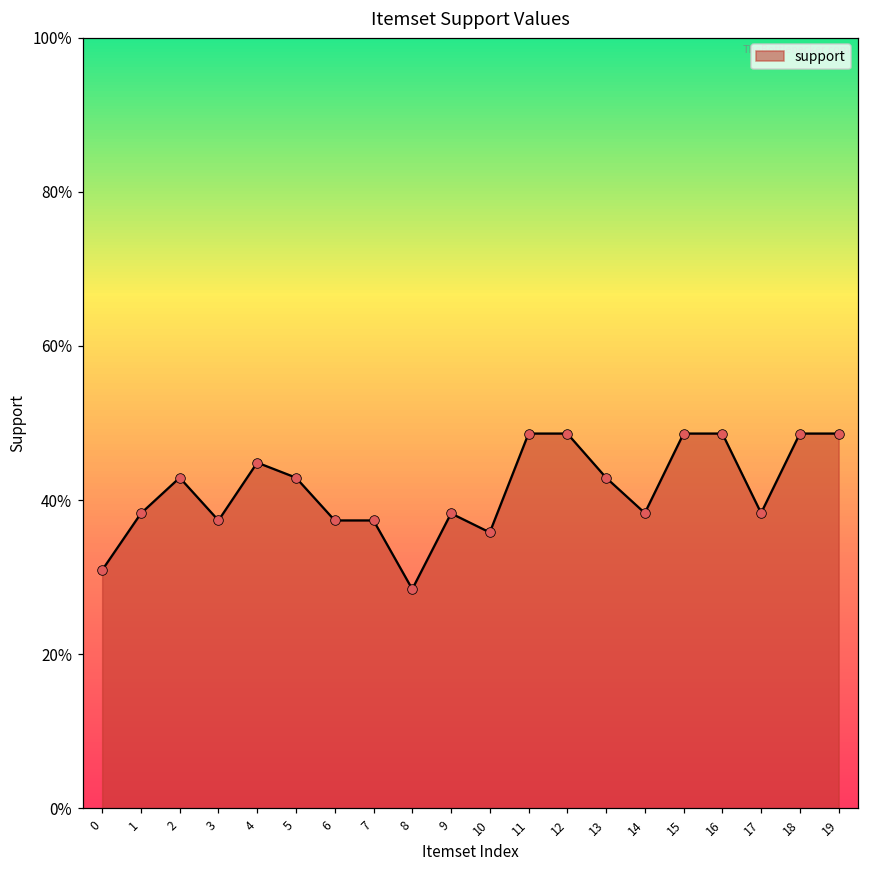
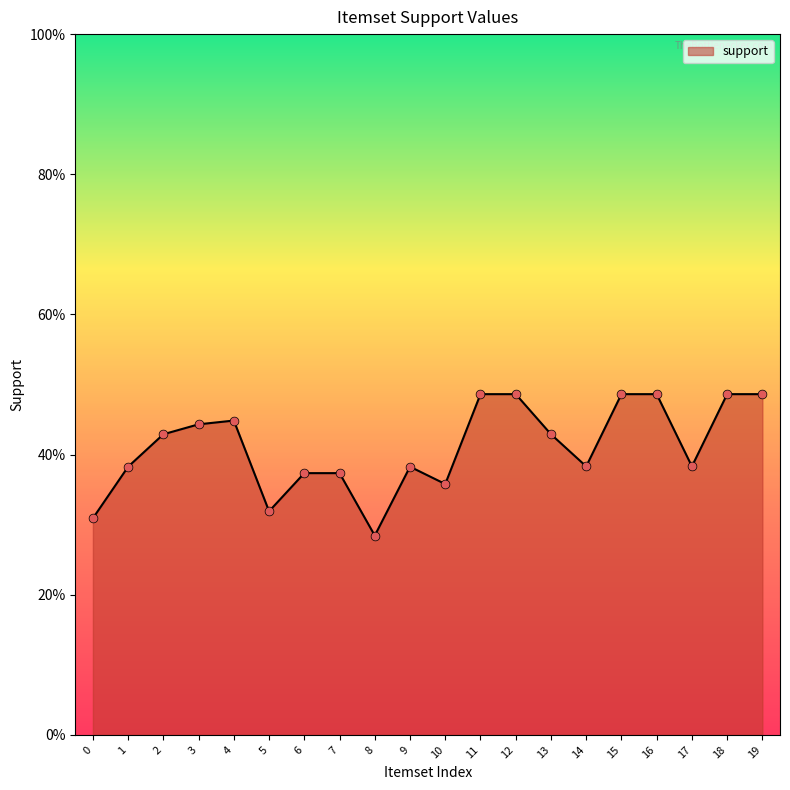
  {
    "0": "31%",
    "1": "38%",
    "2": "43%",
-   "3": "37%",
+   "3": "44%",
    "4": "45%",
-   "5": "43%",
+   "5": "32%",
    "6": "37%",
    "7": "37%",
    "8": "28%",
    "9": "38%",
    "10": "36%",
    "11": "49%",
    "12": "49%",
    "13": "43%",
    "14": "38%",
    "15": "49%",
    "16": "49%",
    "17": "38%",
    "18": "49%",
    "19": "49%"
  }
